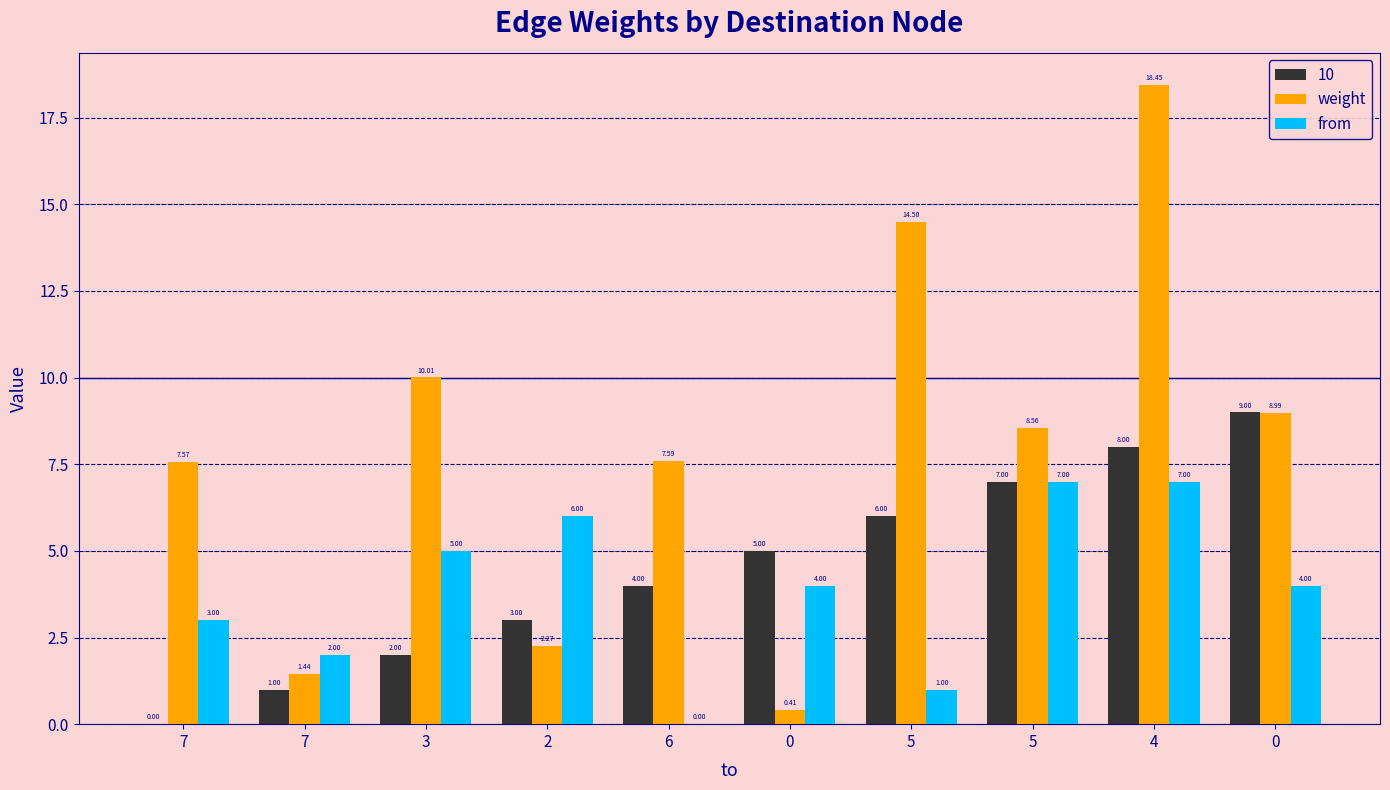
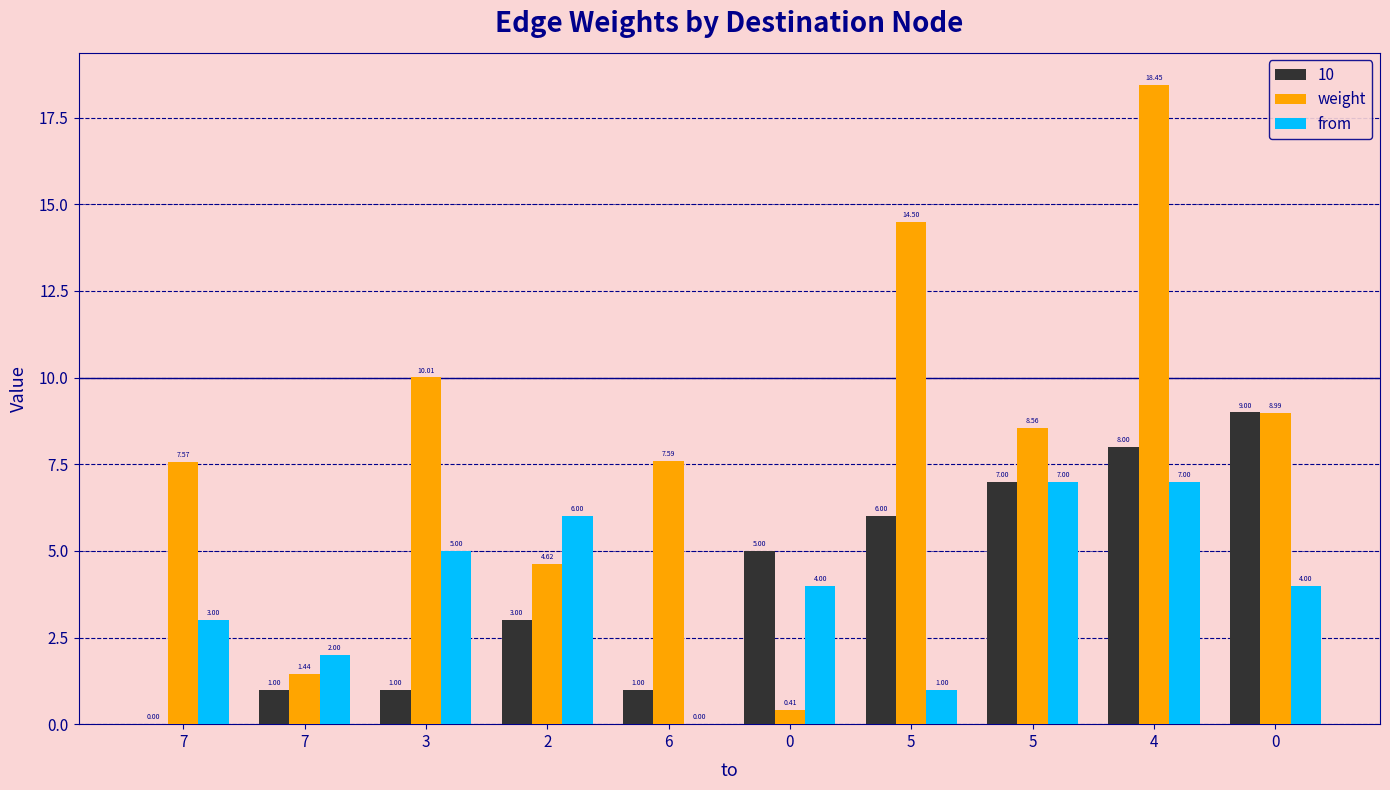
  {
    "10": {
-     "3": 2.00,
+     "3": 1.00,
      "2": 3.00,
-     "6": 4.00,
+     "6": 1.00,
      "4": 8.00
    },
    "weight": {
      "3": 10.01,
-     "2": 2.27,
+     "2": 4.62,
      "6": 7.59,
      "4": 18.45
    },
    "from": {
      "3": 5.00,
      "2": 6.00,
      "6": 0.00,
      "4": 7.00
    }
  }
